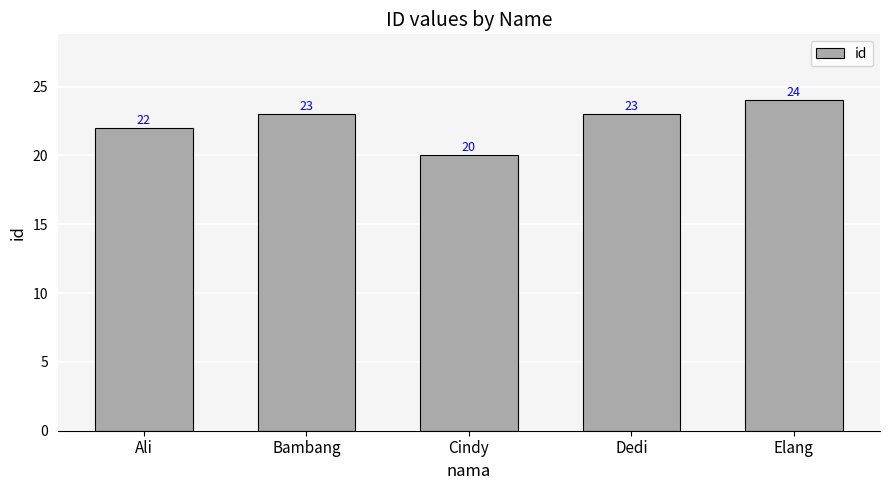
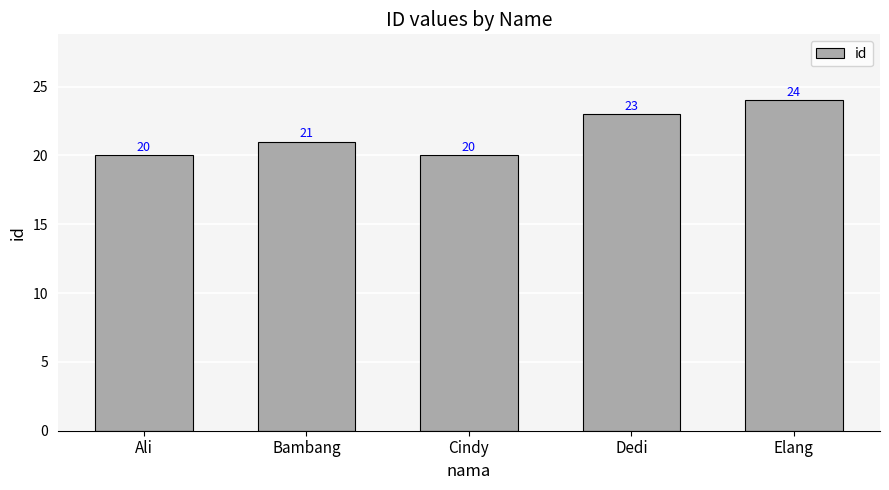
  {
-   "Ali": 22,
-   "Bambang": 23,
+   "Ali": 20,
+   "Bambang": 21,
    "Cindy": 20,
    "Dedi": 23,
    "Elang": 24
  }
